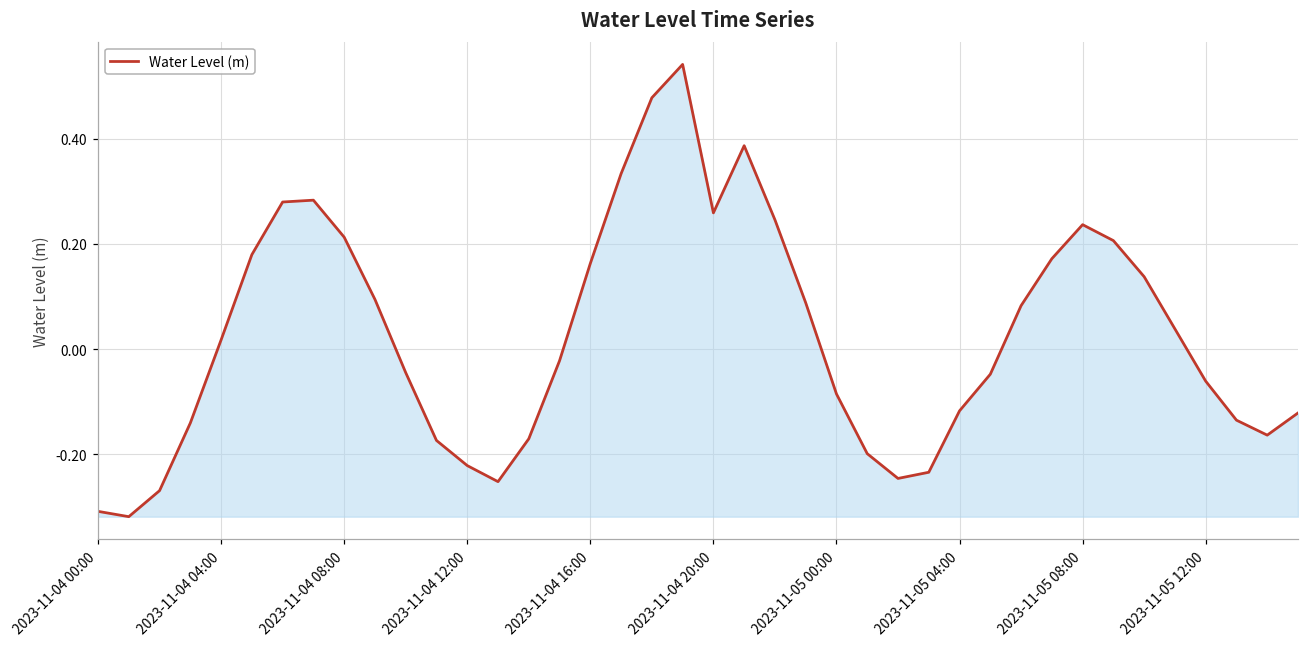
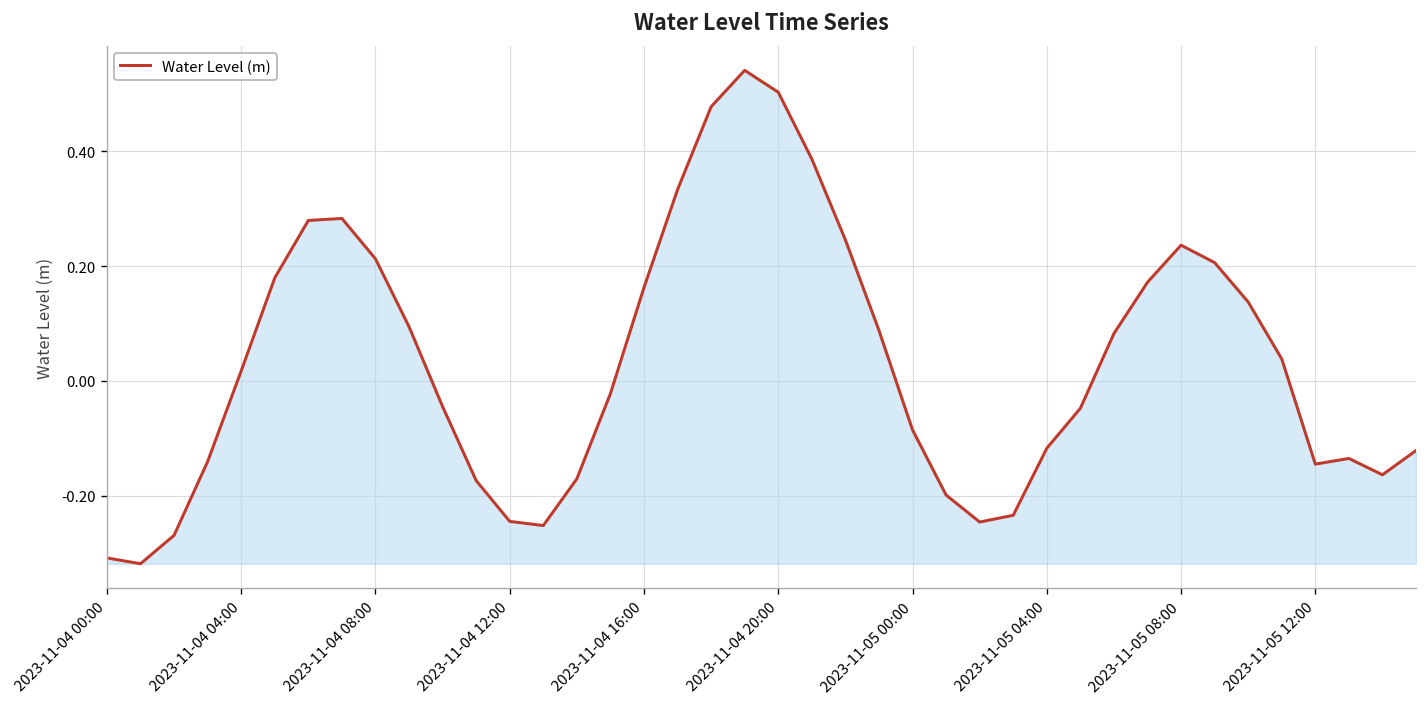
  {
    "2023-11-04 00:00": -0.31,
    "2023-11-04 04:00": 0.02,
    "2023-11-04 08:00": 0.21,
-   "2023-11-04 12:00": -0.22,
+   "2023-11-04 12:00": -0.24,
    "2023-11-04 16:00": 0.16,
-   "2023-11-04 20:00": 0.26,
+   "2023-11-04 20:00": 0.50,
    "2023-11-05 00:00": -0.09,
    "2023-11-05 04:00": -0.12,
    "2023-11-05 08:00": 0.24,
-   "2023-11-05 12:00": -0.06
+   "2023-11-05 12:00": -0.15
  }
